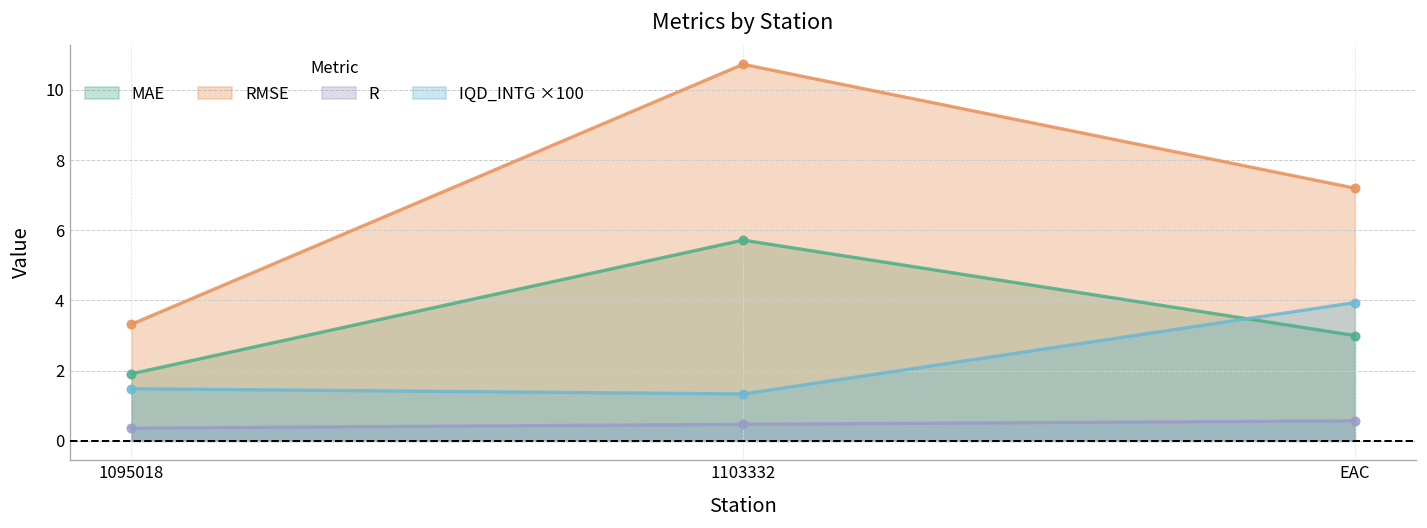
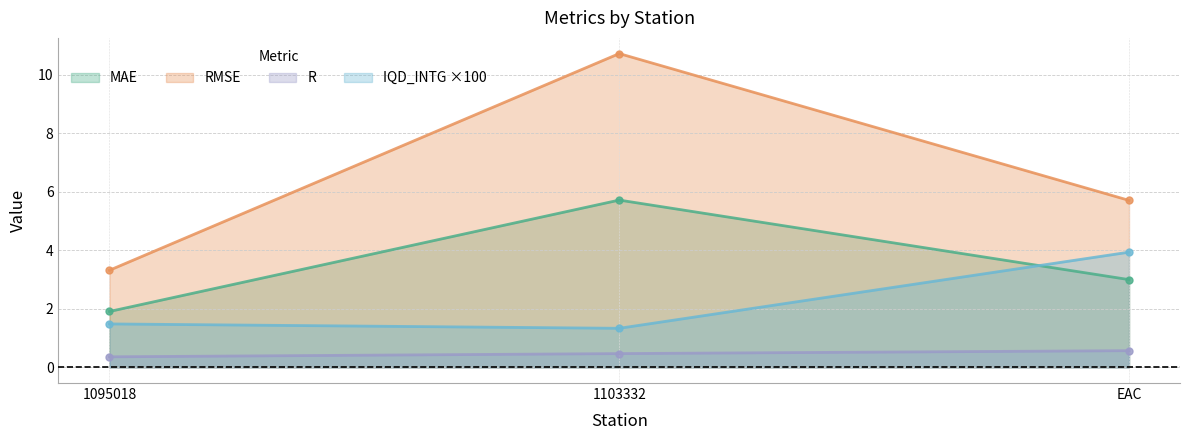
  {
    "RMSE": {
      "1095018": 3.3,
      "1103332": 10.7,
-     "EAC": 7.2
+     "EAC": 5.7
    }
  }
